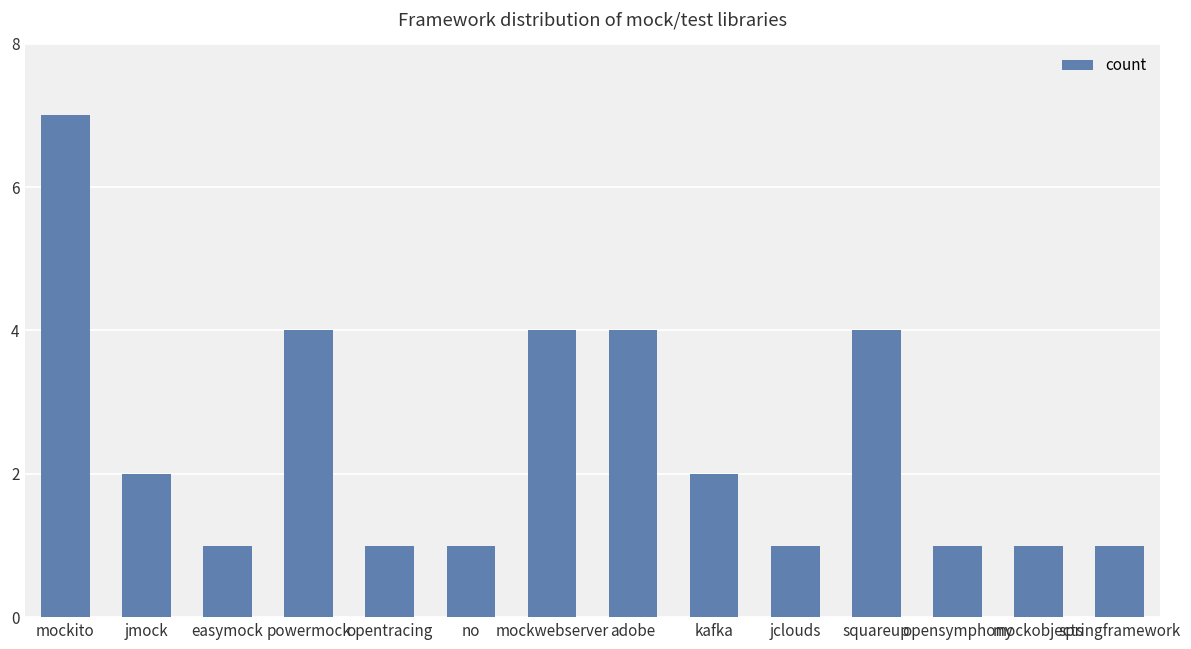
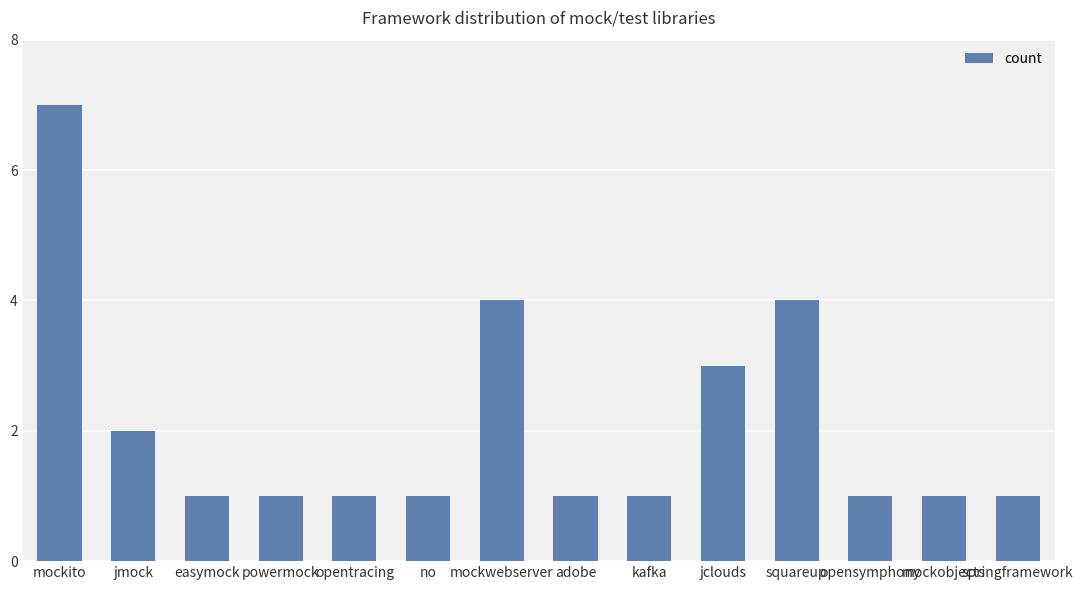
  {
    "mockito": 7,
    "jmock": 2,
    "easymock": 1,
-   "powermock": 4,
+   "powermock": 1,
    "opentracing": 1,
    "no": 1,
    "mockwebserver": 4,
-   "adobe": 4,
-   "kafka": 2,
-   "jclouds": 1,
+   "adobe": 1,
+   "kafka": 1,
+   "jclouds": 3,
    "squareup": 4
  }
